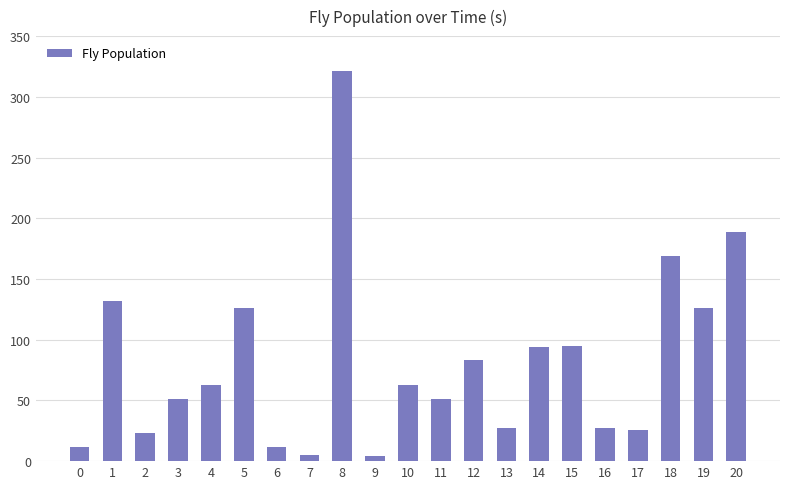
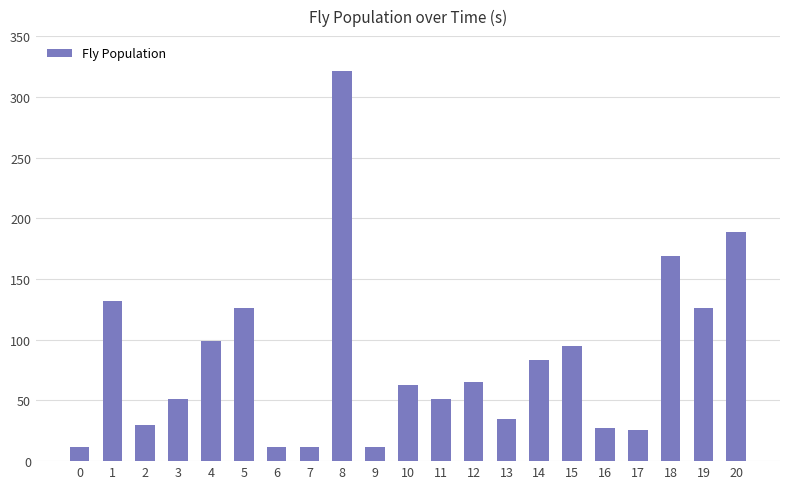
  {
    "0": 12,
    "1": 132,
-   "2": 23,
+   "2": 30,
    "3": 51,
-   "4": 63,
+   "4": 99,
    "5": 126,
    "6": 12,
-   "7": 5,
+   "7": 12,
    "8": 321,
-   "9": 4,
+   "9": 12,
    "10": 63,
    "11": 51,
-   "12": 83,
-   "13": 27,
-   "14": 94,
+   "12": 65,
+   "13": 35,
+   "14": 83,
    "15": 95,
    "16": 27,
    "17": 26,
    "18": 169,
    "19": 126,
    "20": 189
  }
